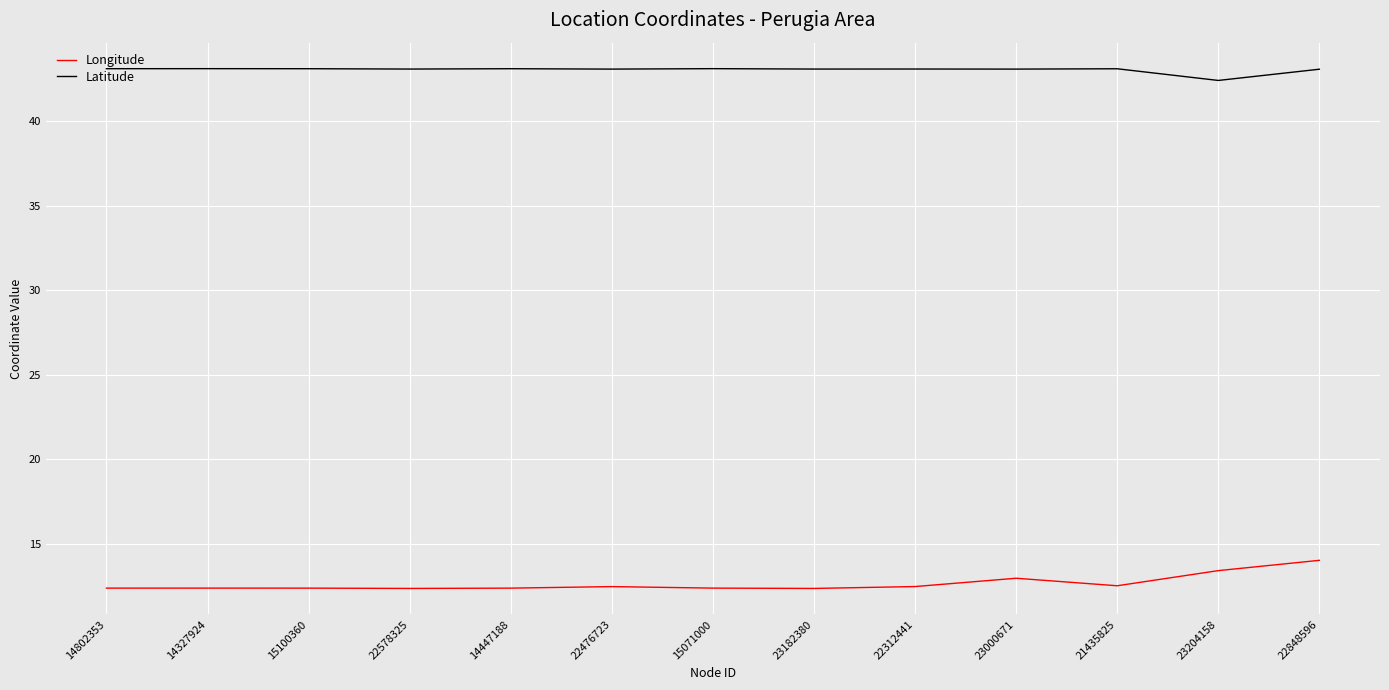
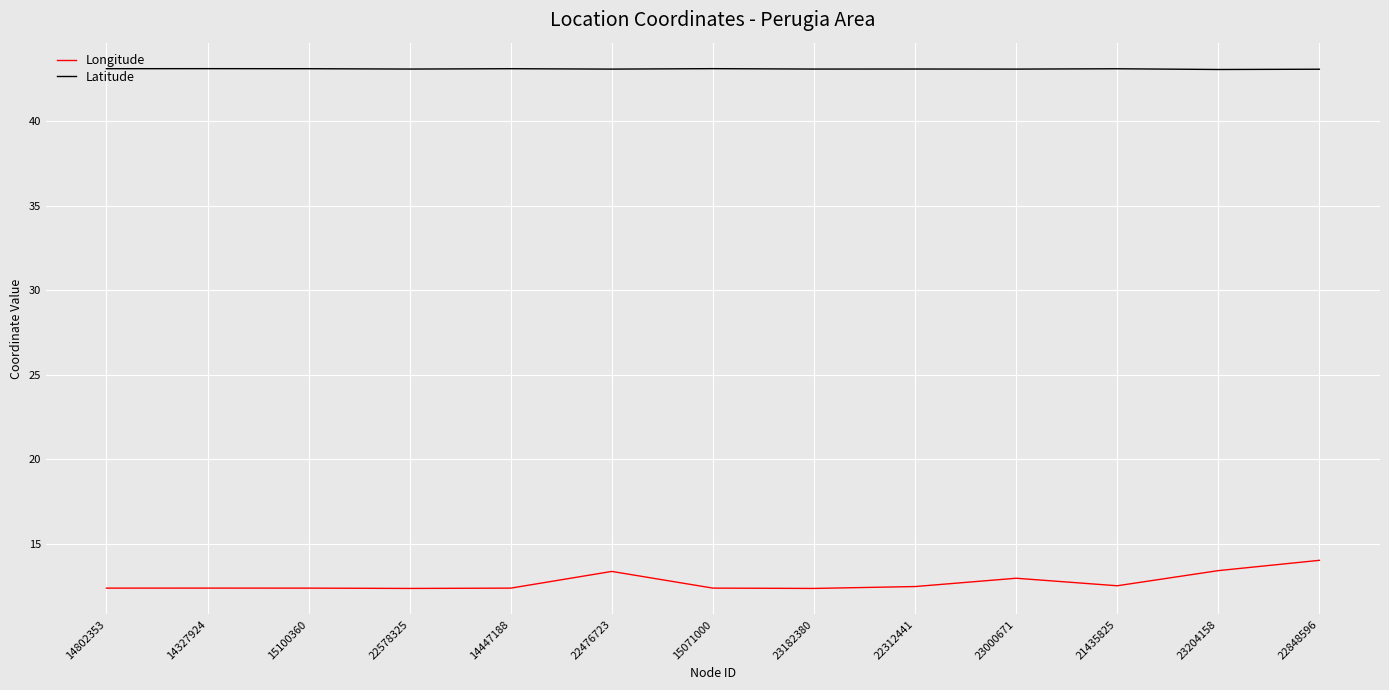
  {
    "Longitude": {
      "14802353": 12.4,
      "14327924": 12.4,
      "15100360": 12.4,
      "22578325": 12.4,
      "14447188": 12.4,
-     "22476723": 12.5,
+     "22476723": 13.4,
      "15071000": 12.4,
      "23182380": 12.4,
      "22312441": 12.5,
      "23000671": 13.0,
      "21435825": 12.5,
      "23204158": 13.4,
      "22848596": 14.0
    },
    "Latitude": {
      "14802353": 43.1,
      "14327924": 43.1,
      "15100360": 43.1,
      "22578325": 43.1,
      "14447188": 43.1,
      "22476723": 43.1,
      "15071000": 43.1,
      "23182380": 43.1,
      "22312441": 43.1,
      "23000671": 43.1,
      "21435825": 43.1,
-     "23204158": 42.4,
+     "23204158": 43.1,
      "22848596": 43.1
    }
  }
